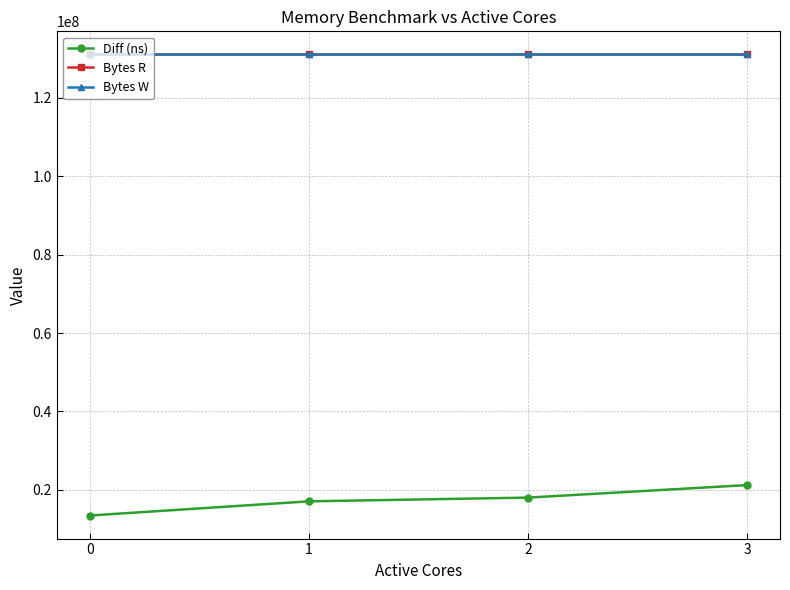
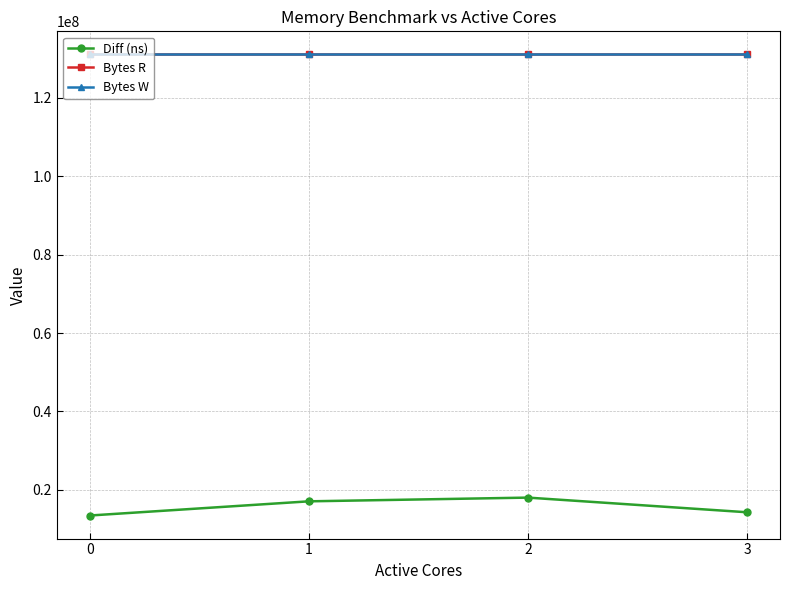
  {
    "Diff (ns)": {
      "0": 13000000,
      "1": 17000000,
      "2": 18000000,
-     "3": 21000000
+     "3": 14000000
    },
    "Bytes W": {
      "1": 131000000,
      "2": 131000000,
      "3": 131000000
    }
  }
